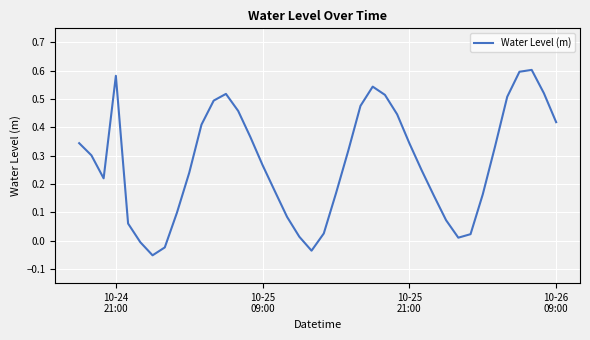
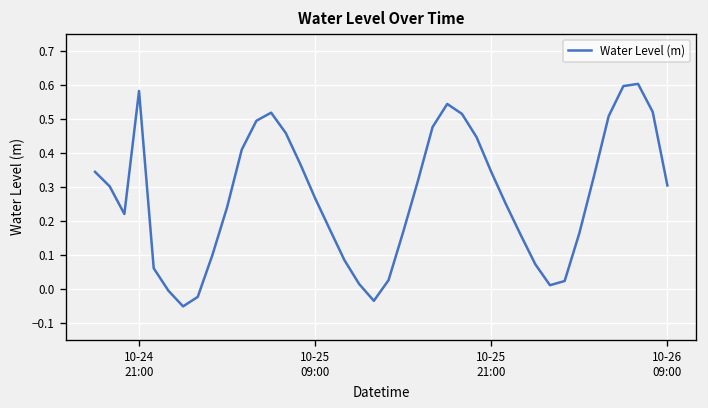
  {
    "10-24 21:00": 0.58,
    "10-25 09:00": 0.27,
    "10-25 21:00": 0.34,
-   "10-26 09:00": 0.42
+   "10-26 09:00": 0.30
  }
